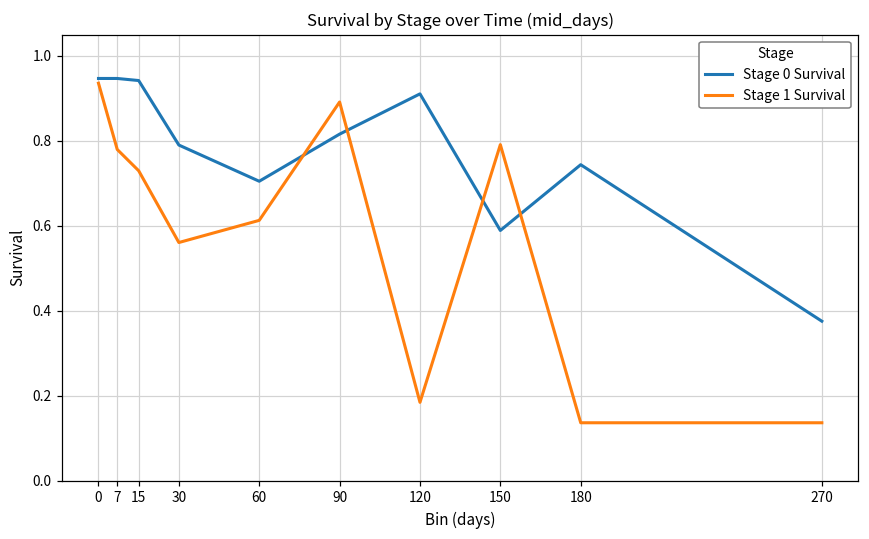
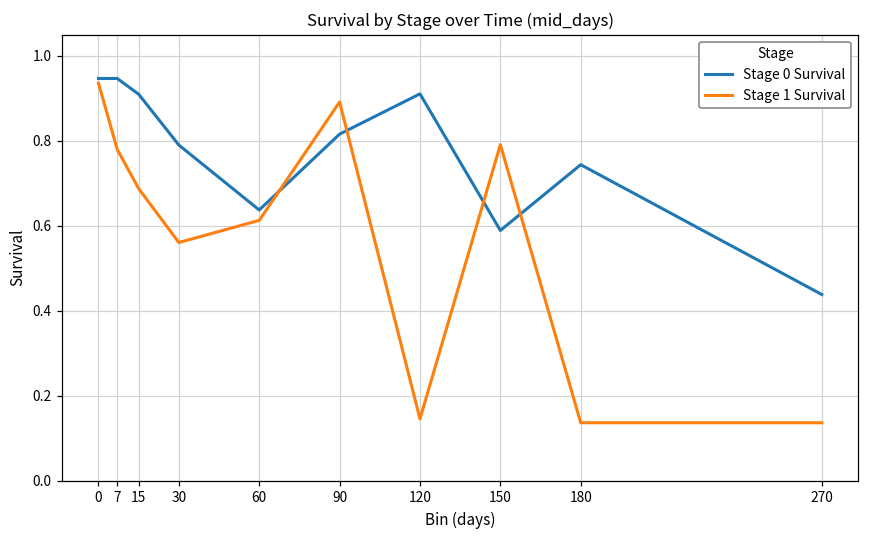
  {
    "Stage 0 Survival": {
      "0": 0.95,
      "7": 0.95,
-     "15": 0.94,
+     "15": 0.91,
      "30": 0.79,
-     "60": 0.70,
+     "60": 0.64,
      "90": 0.82,
      "120": 0.91,
      "150": 0.59,
      "180": 0.74,
-     "270": 0.38
+     "270": 0.44
    },
    "Stage 1 Survival": {
      "0": 0.94,
      "7": 0.78,
-     "15": 0.73,
+     "15": 0.69,
      "30": 0.56,
      "60": 0.61,
      "90": 0.89,
-     "120": 0.18,
+     "120": 0.15,
      "150": 0.79,
      "180": 0.14,
      "270": 0.14
    }
  }
